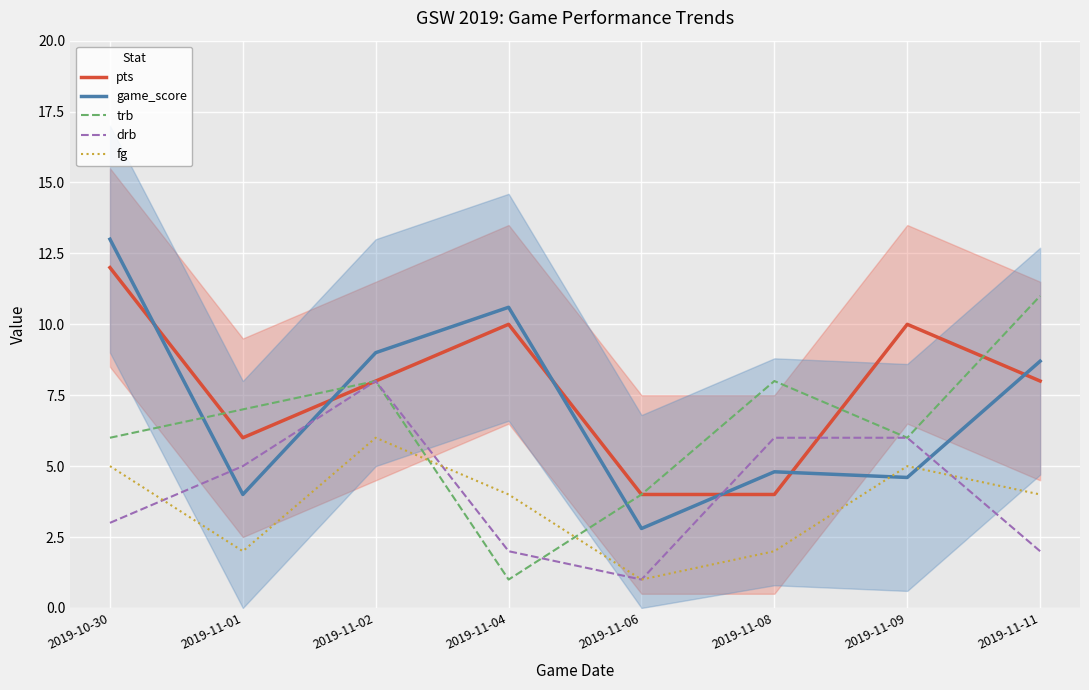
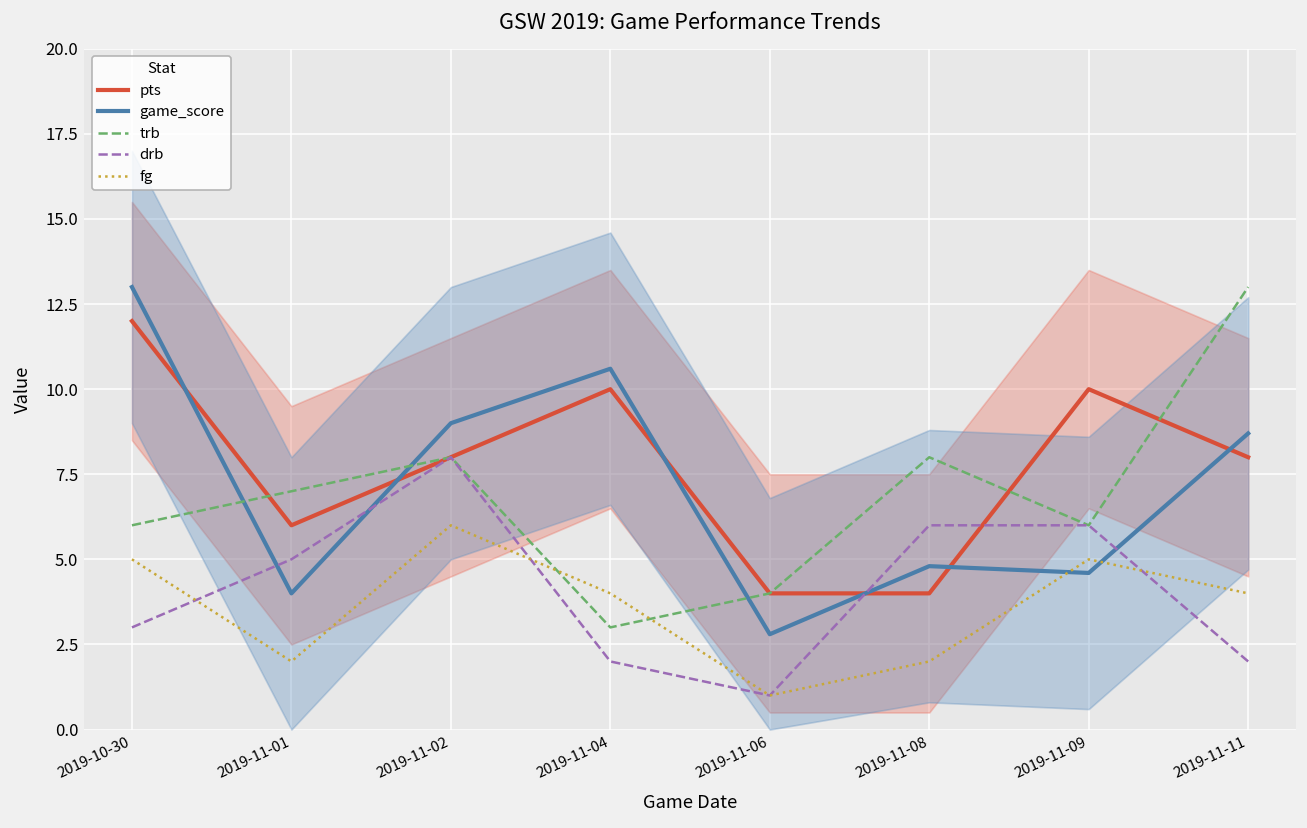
  {
    "trb": {
      "2019-10-30": 6,
      "2019-11-01": 7,
-     "2019-11-04": 1,
+     "2019-11-04": 3,
      "2019-11-08": 8,
-     "2019-11-11": 11
+     "2019-11-11": 13
    },
    "drb": {
      "2019-10-30": 3,
      "2019-11-01": 5,
      "2019-11-04": 2,
      "2019-11-08": 6,
      "2019-11-11": 2
    },
    "fg": {
      "2019-10-30": 5,
      "2019-11-01": 2,
      "2019-11-02": 6,
      "2019-11-04": 4,
      "2019-11-08": 2,
      "2019-11-09": 5,
      "2019-11-11": 4
    }
  }
